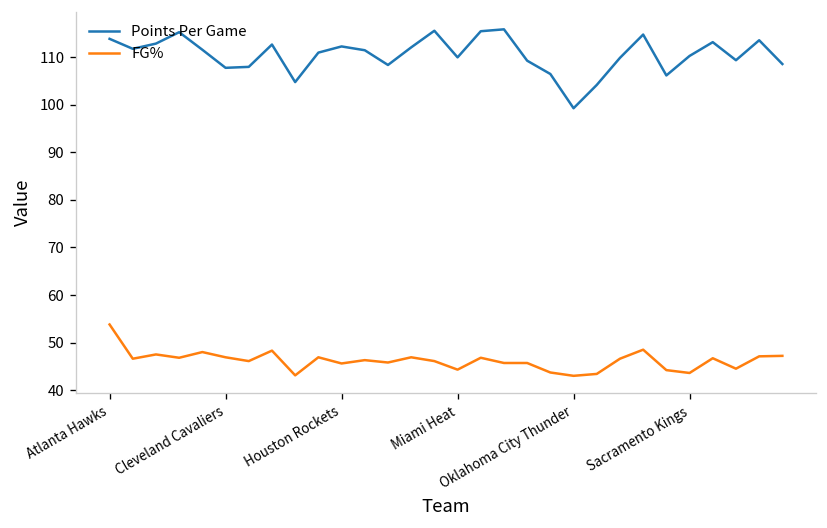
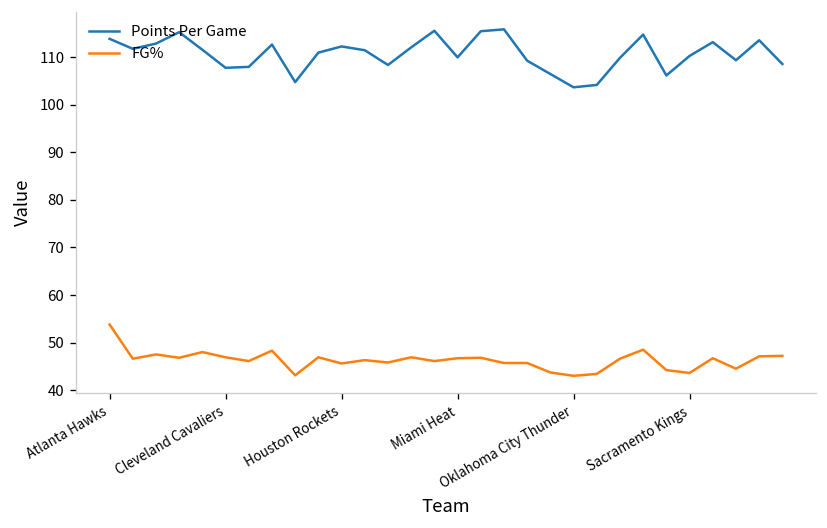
  {
    "Points Per Game": {
      "Atlanta Hawks": 114,
      "Cleveland Cavaliers": 108,
      "Houston Rockets": 112,
      "Miami Heat": 110,
-     "Oklahoma City Thunder": 99,
+     "Oklahoma City Thunder": 104,
      "Sacramento Kings": 110
    },
    "FG%": {
      "Atlanta Hawks": 54,
      "Cleveland Cavaliers": 47,
      "Houston Rockets": 46,
-     "Miami Heat": 44,
+     "Miami Heat": 47,
      "Oklahoma City Thunder": 43,
      "Sacramento Kings": 44
    }
  }
